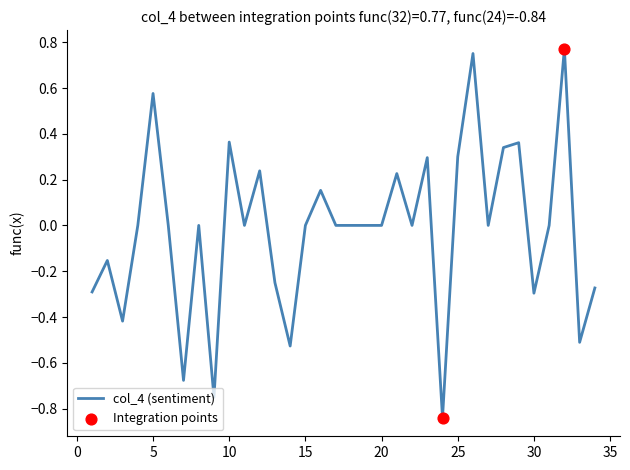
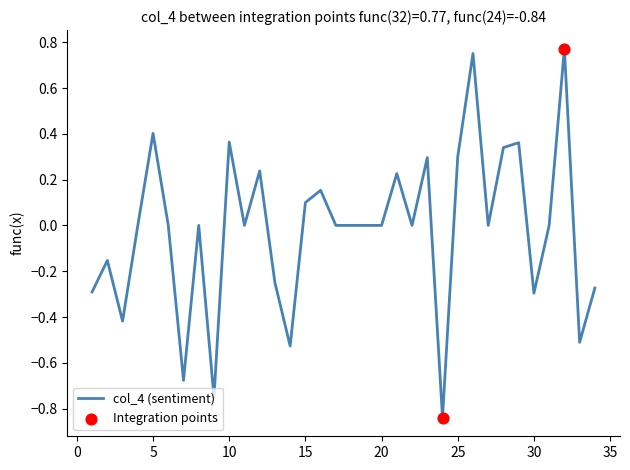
  {
    "col_4 (sentiment)": {
-     "5": 0.58,
+     "5": 0.40,
      "10": 0.36,
-     "15": 0.0,
+     "15": 0.1,
      "20": 0.00,
      "25": 0.30,
      "30": -0.30
    }
  }
